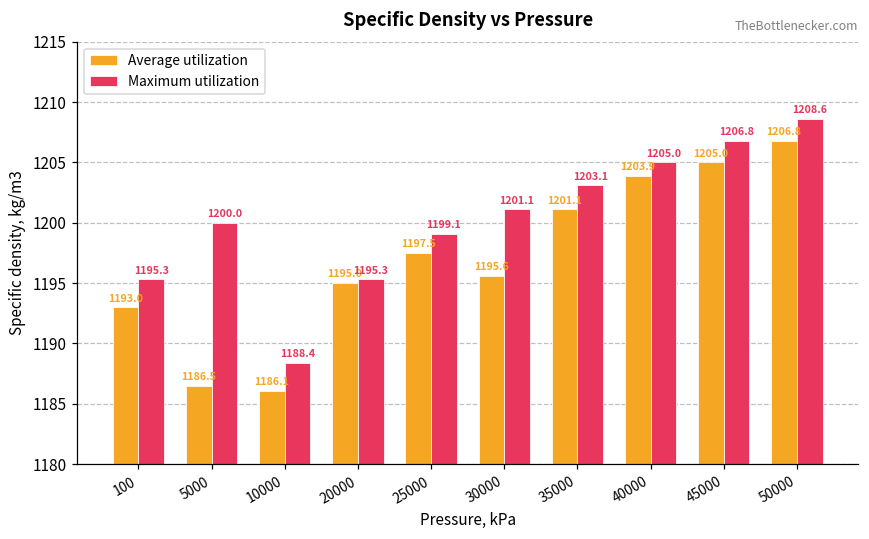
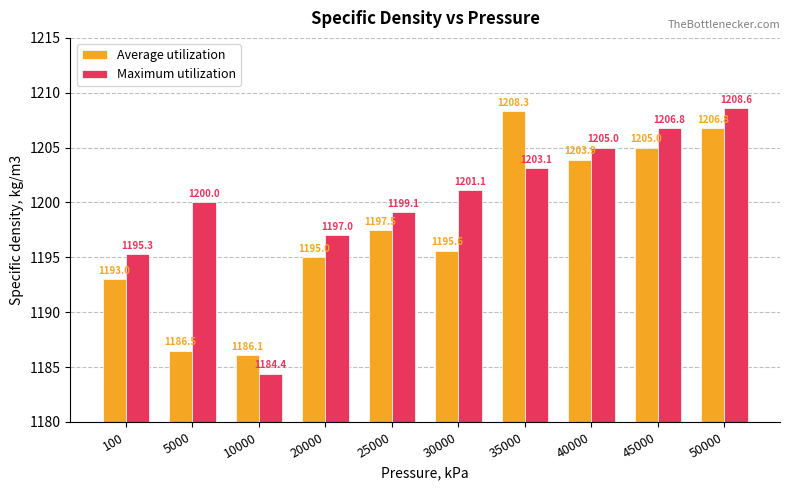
  {
    "Average utilization": {
      "100": 1193.0,
      "5000": 1186.5,
      "10000": 1186.1,
      "20000": 1195.0,
      "25000": 1197.5,
      "30000": 1195.6,
-     "35000": 1201.1,
+     "35000": 1208.3,
      "40000": 1203.9,
      "45000": 1205.0,
      "50000": 1206.8
    },
    "Maximum utilization": {
      "100": 1195.3,
      "5000": 1200.0,
-     "10000": 1188.4,
-     "20000": 1195.3,
+     "10000": 1184.4,
+     "20000": 1197.0,
      "25000": 1199.1,
      "30000": 1201.1,
      "35000": 1203.1,
      "40000": 1205.0,
      "45000": 1206.8,
      "50000": 1208.6
    }
  }
